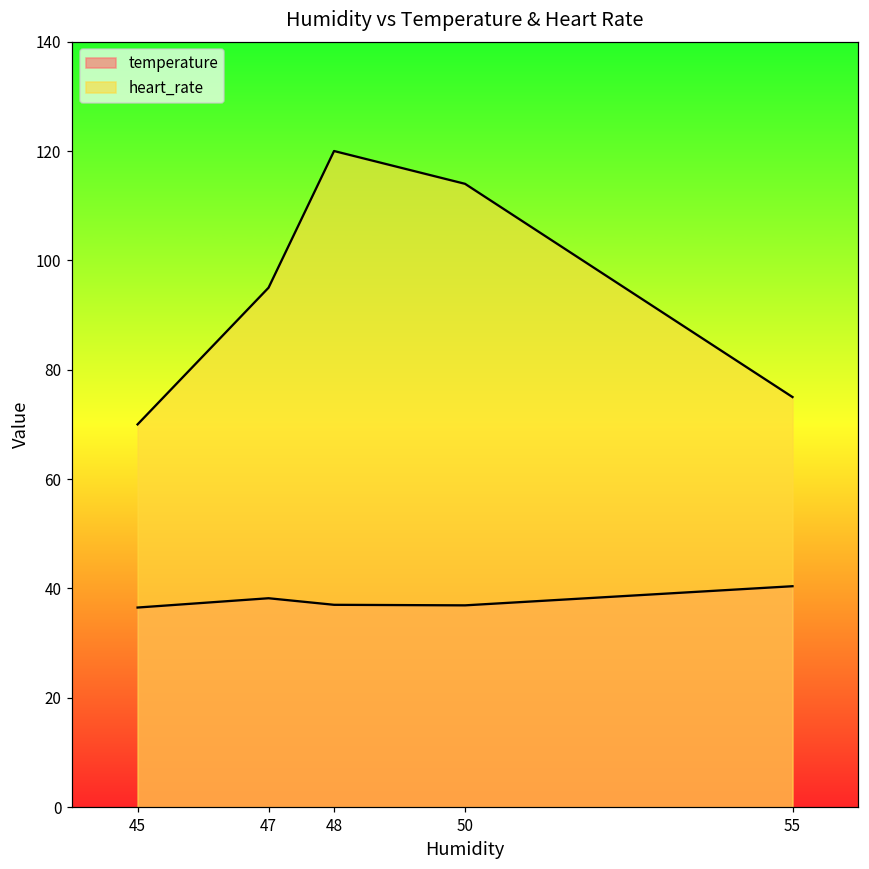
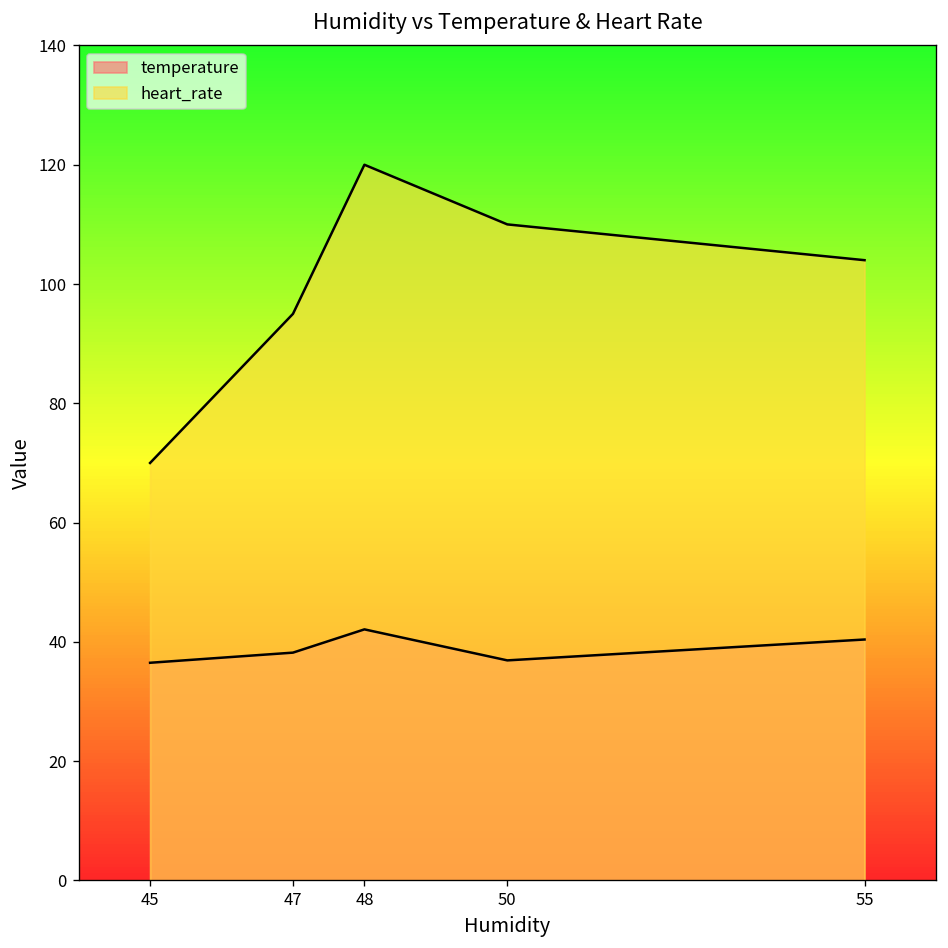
  {
    "temperature": {
      "45": 37,
      "47": 38,
-     "48": 37,
+     "48": 42,
      "50": 37,
      "55": 40
    },
    "heart_rate": {
      "45": 70,
      "47": 95,
      "48": 120,
-     "50": 114,
-     "55": 75
+     "50": 110,
+     "55": 104
    }
  }
